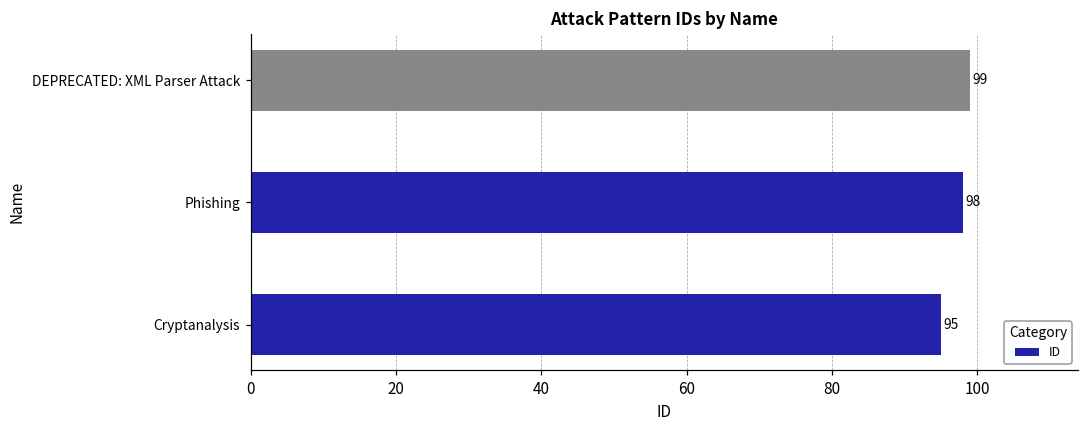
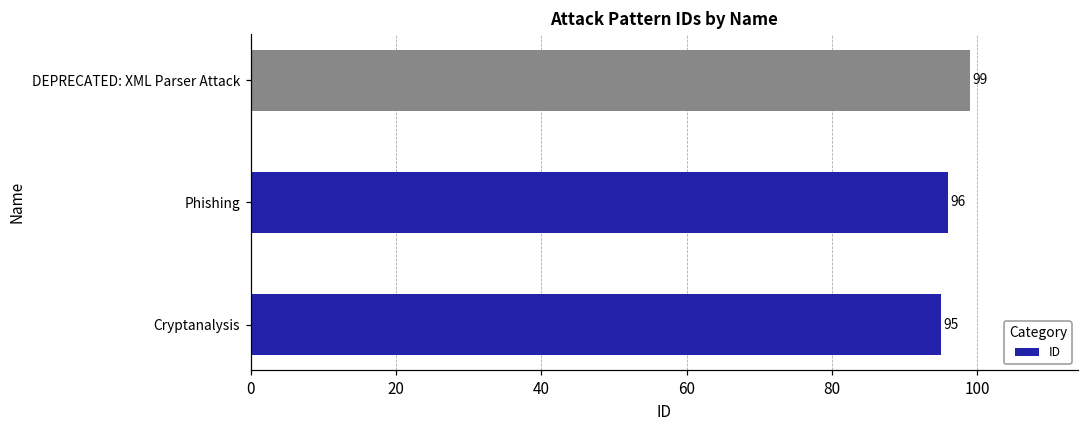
  {
    "DEPRECATED: XML Parser Attack": 99,
-   "Phishing": 98,
+   "Phishing": 96,
    "Cryptanalysis": 95
  }
